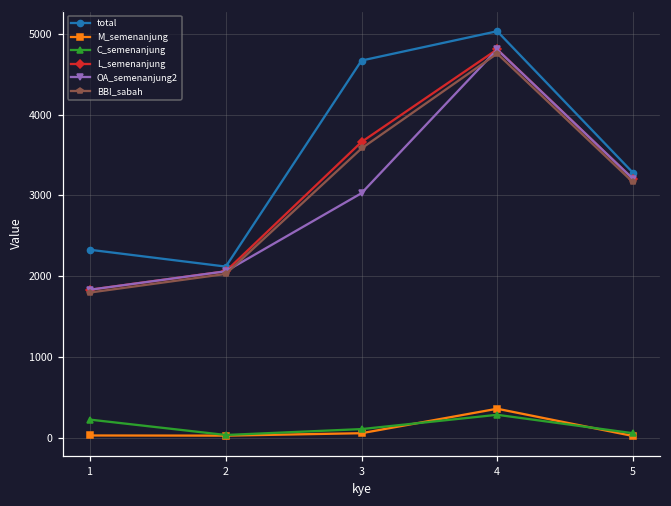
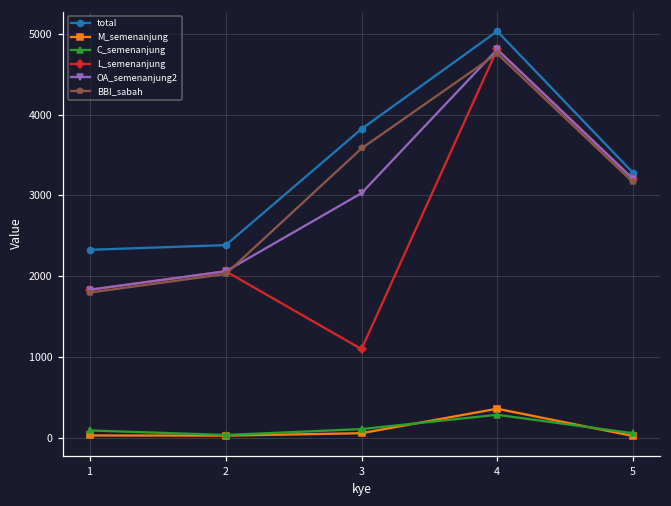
  {
    "total": {
      "1": 2300,
-     "2": 2100,
-     "3": 4700,
+     "2": 2400,
+     "3": 3800,
      "4": 5000,
      "5": 3300
    },
    "M_semenanjung": {
      "1": 0,
      "3": 100,
      "4": 400
    },
    "C_semenanjung": {
-     "1": 200,
+     "1": 100,
      "3": 100,
      "4": 300
    },
    "L_semenanjung": {
-     "3": 3700
+     "3": 1100
    },
    "OA_semenanjung2": {
      "3": 3000
    },
    "BBI_sabah": {
      "3": 3600,
      "4": 4800,
      "5": 3200
    }
  }
